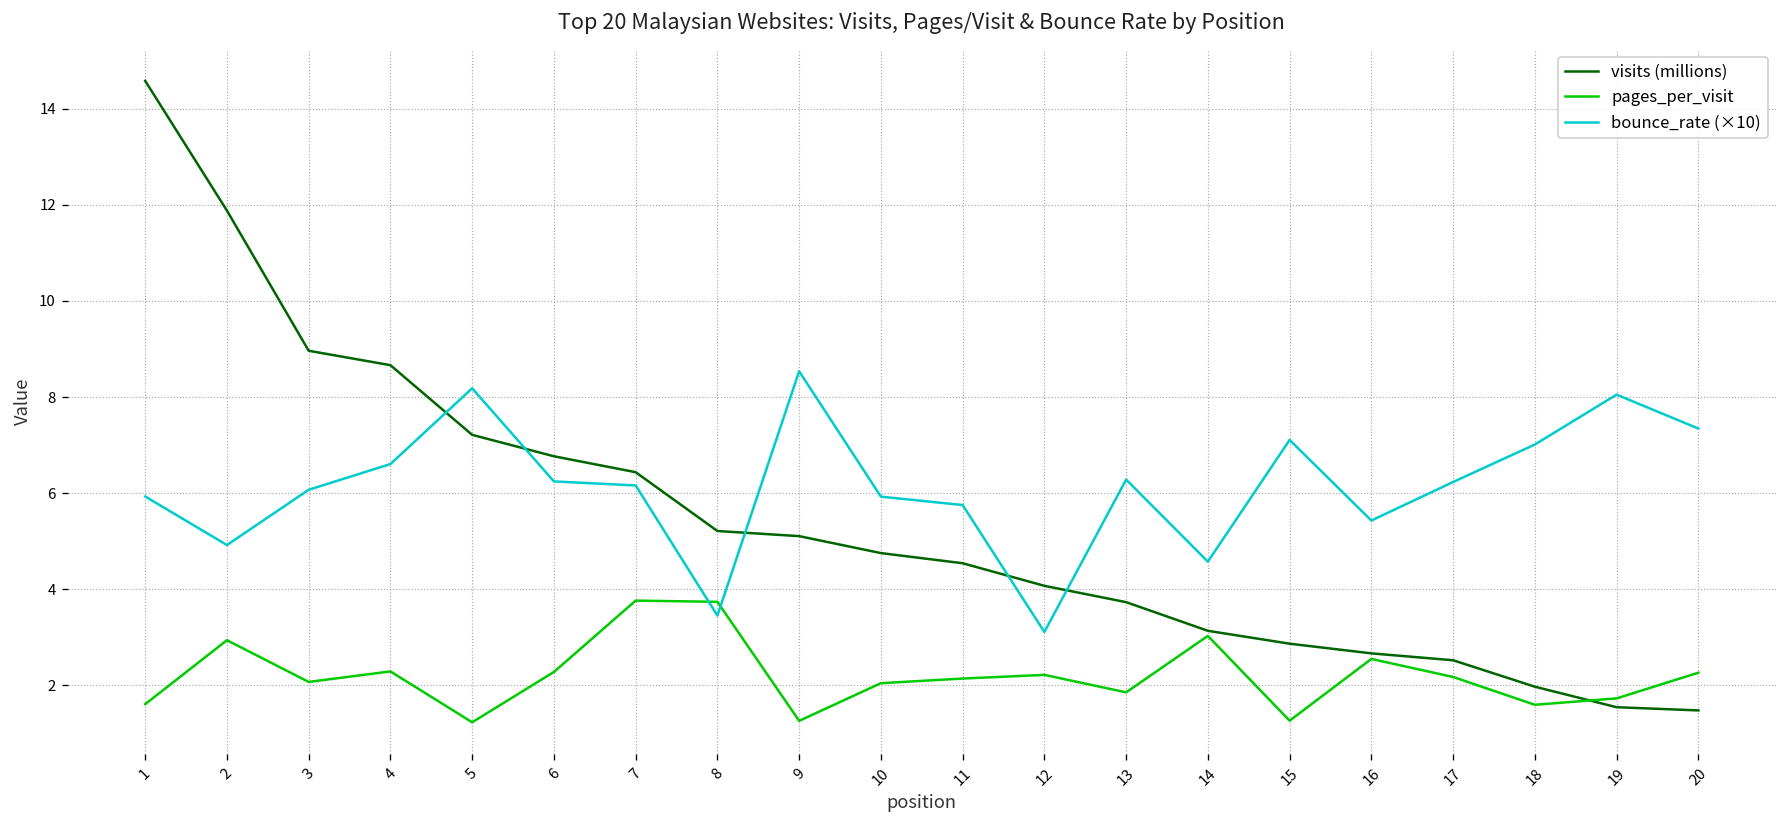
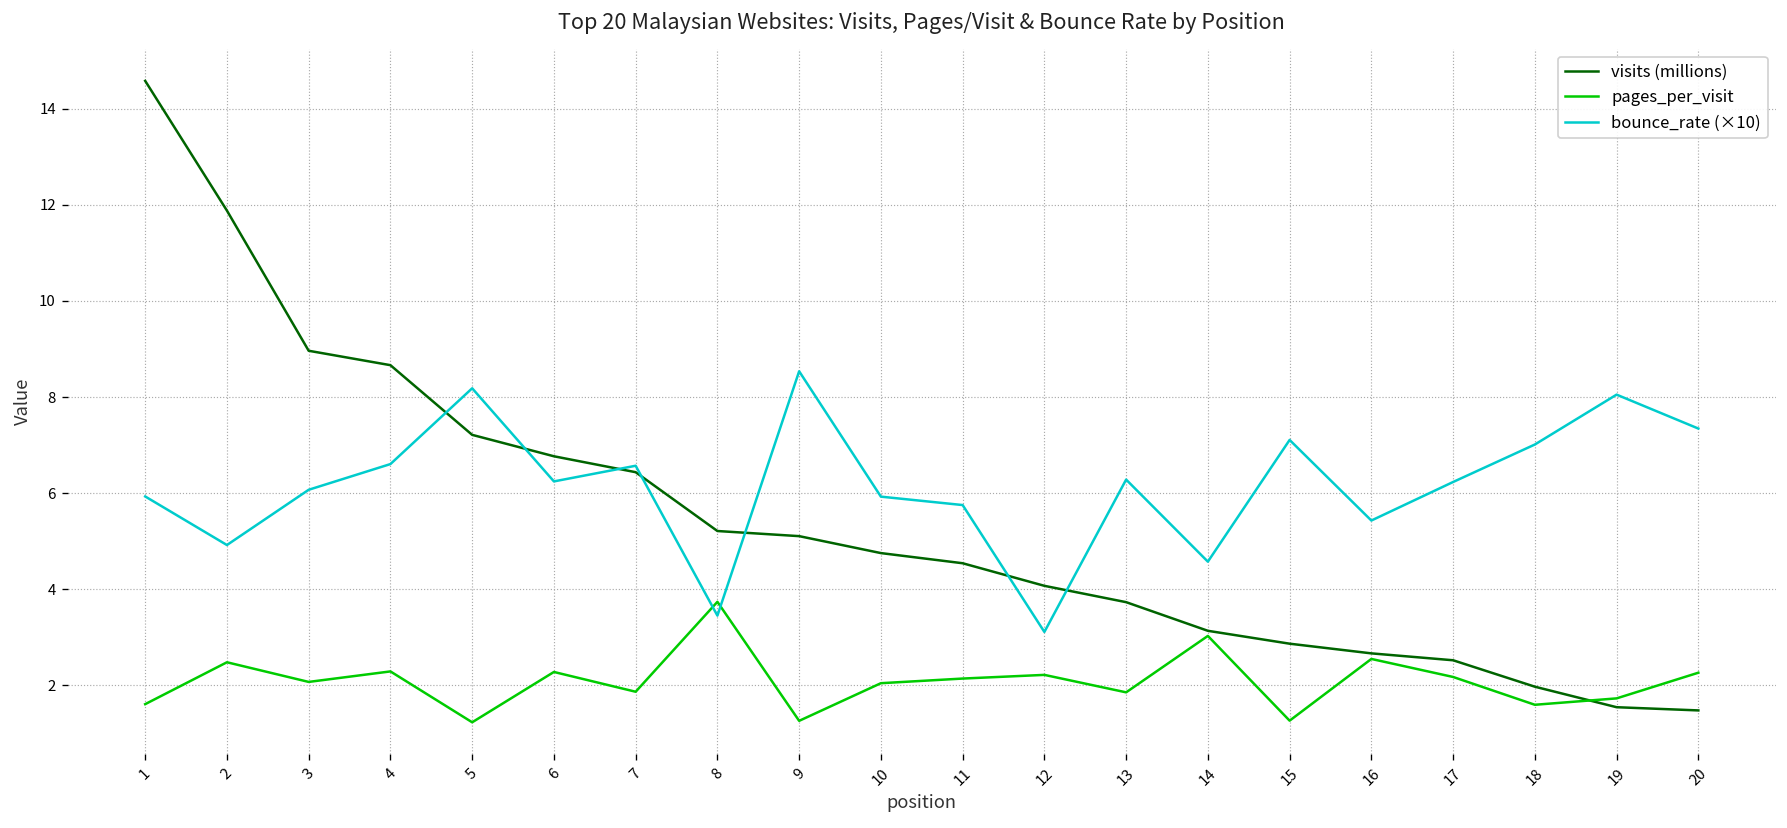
  {
    "visits (millions)": {
      "1": 14.6,
      "2": 11.9,
      "3": 9.0,
      "4": 8.7,
      "5": 7.2,
      "6": 6.8,
      "7": 6.4,
      "8": 5.2,
      "9": 5.1,
      "10": 4.8,
      "11": 4.5,
      "12": 4.1,
      "13": 3.7,
      "14": 3.1,
      "15": 2.9,
      "16": 2.7,
      "17": 2.5,
      "18": 2.0,
      "19": 1.5,
      "20": 1.5
    },
    "pages_per_visit": {
      "1": 1.6,
-     "2": 2.9,
+     "2": 2.5,
      "3": 2.1,
      "4": 2.3,
      "5": 1.2,
      "6": 2.3,
-     "7": 3.8,
+     "7": 1.9,
      "8": 3.7,
      "9": 1.3,
      "10": 2.0,
      "11": 2.1,
      "12": 2.2,
      "13": 1.9,
      "14": 3.0,
      "15": 1.3,
      "16": 2.5,
      "17": 2.2,
      "18": 1.6,
      "19": 1.7,
      "20": 2.3
    },
    "bounce_rate (×10)": {
      "1": 5.9,
      "2": 4.9,
      "3": 6.1,
      "4": 6.6,
      "5": 8.2,
      "6": 6.2,
-     "7": 6.2,
+     "7": 6.6,
      "8": 3.5,
      "9": 8.5,
      "10": 5.9,
      "11": 5.8,
      "12": 3.1,
      "13": 6.3,
      "14": 4.6,
      "15": 7.1,
      "16": 5.4,
      "17": 6.2,
      "18": 7.0,
      "19": 8.1,
      "20": 7.3
    }
  }
